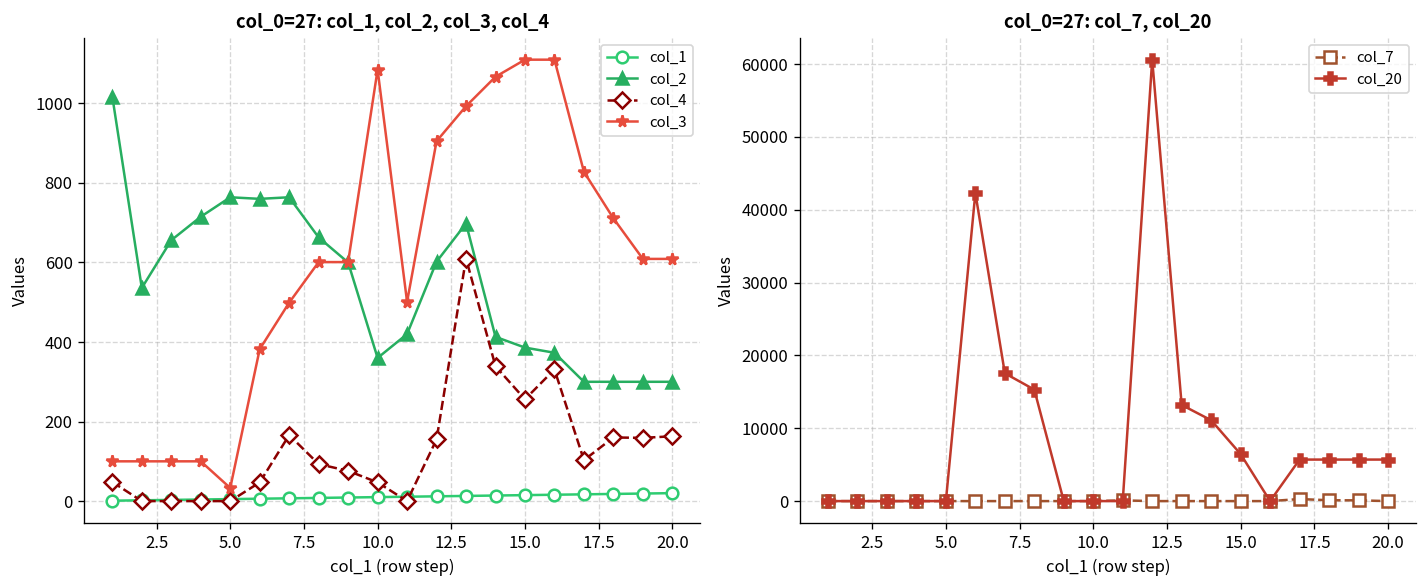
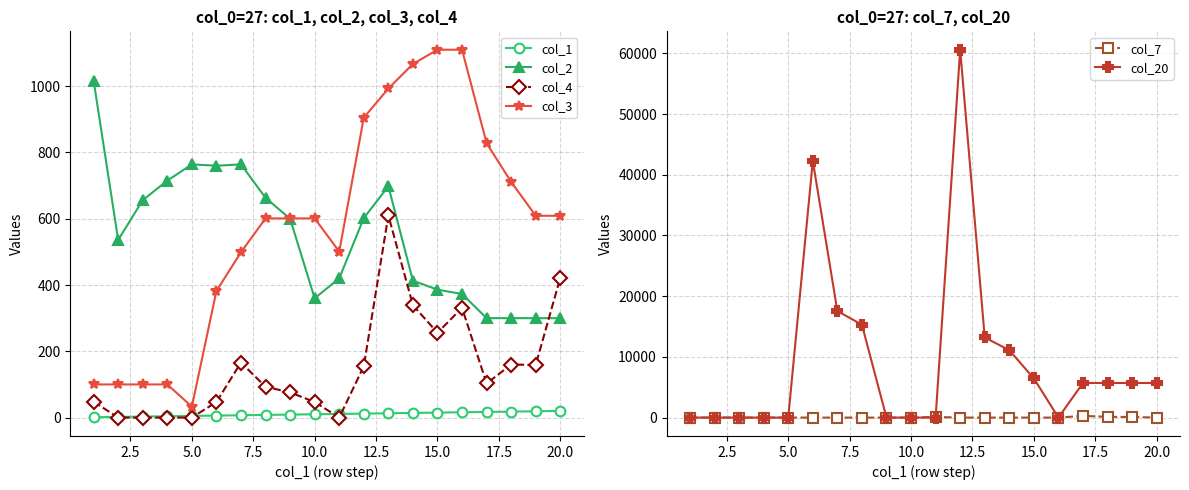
  {
    "col_0=27: col_1, col_2, col_3, col_4": {
      "col_4": {
        "10.0": 50,
        "15.0": 260,
-       "20.0": 160
+       "20.0": 420
      },
      "col_3": {
        "5.0": 30,
-       "10.0": 1090,
+       "10.0": 600,
        "15.0": 1110,
        "20.0": 610
      }
    }
  }
